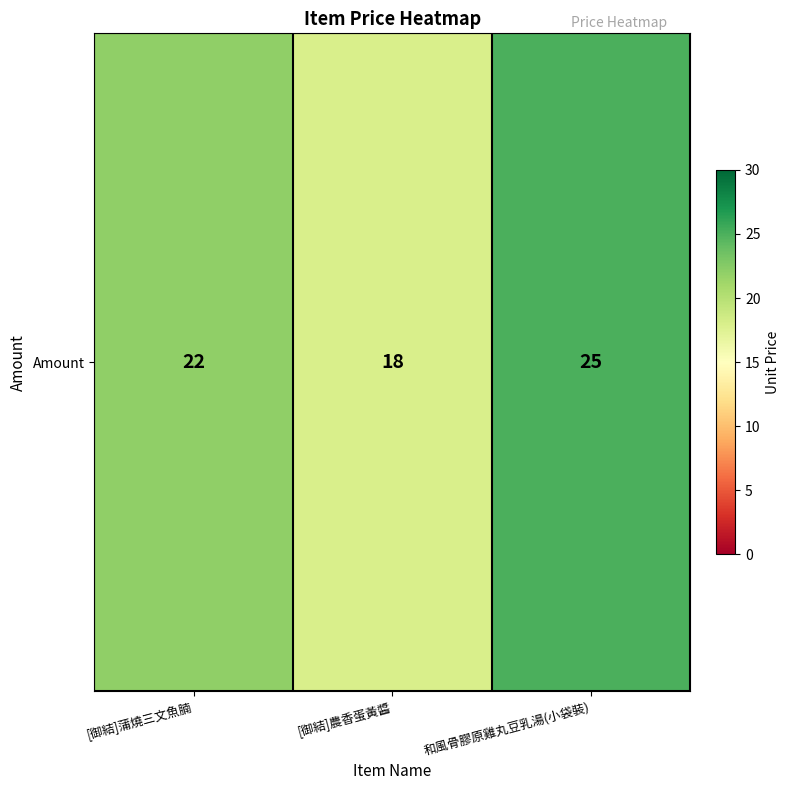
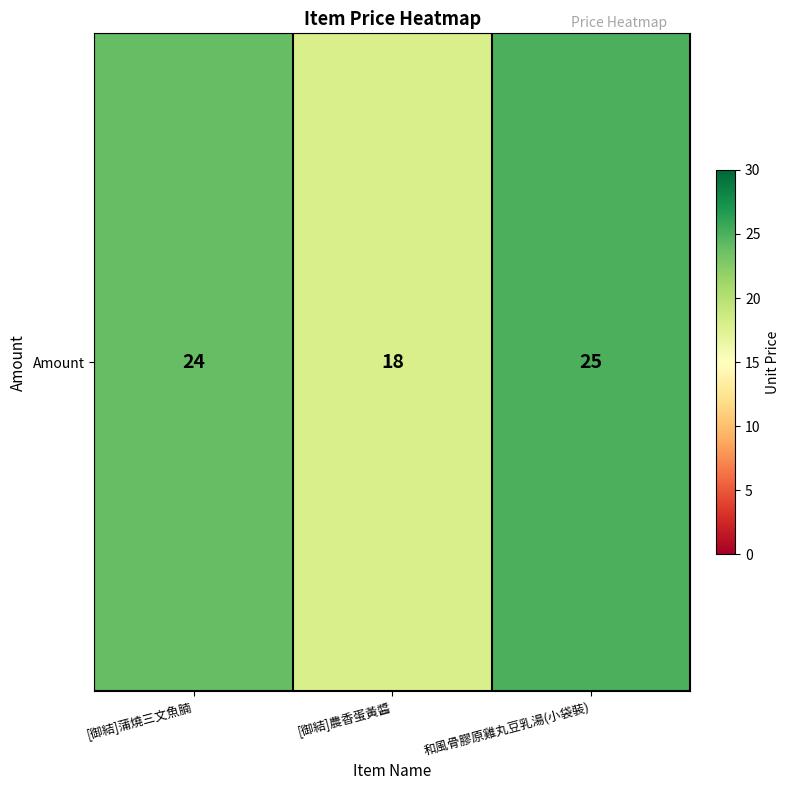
  {
    "Amount": {
-     "[御結]蒲燒三文魚腩": 22,
+     "[御結]蒲燒三文魚腩": 24,
      "[御結]農香蛋黃醬": 18,
      "和風骨膠原雞丸豆乳湯(小袋裝)": 25
    }
  }
